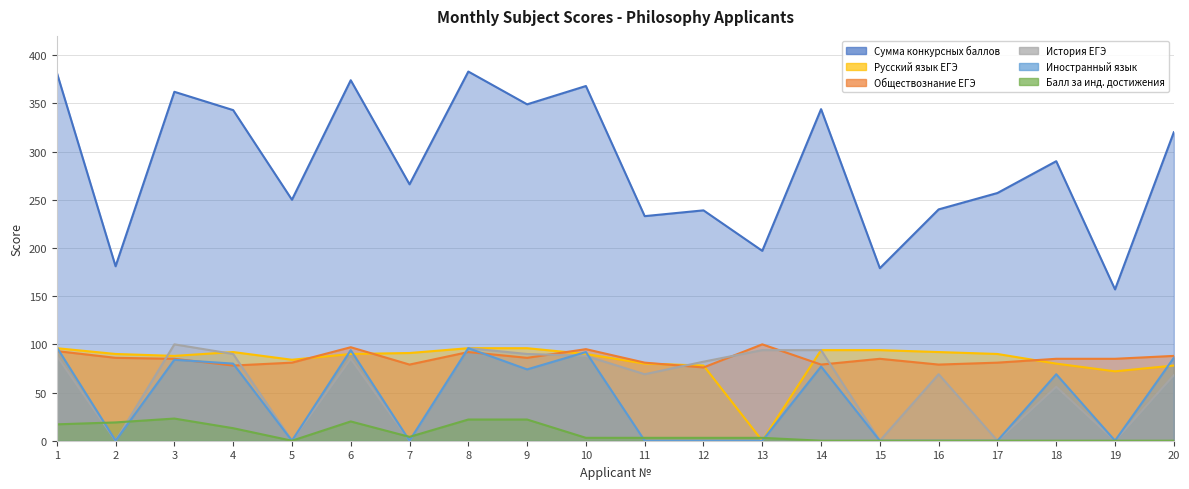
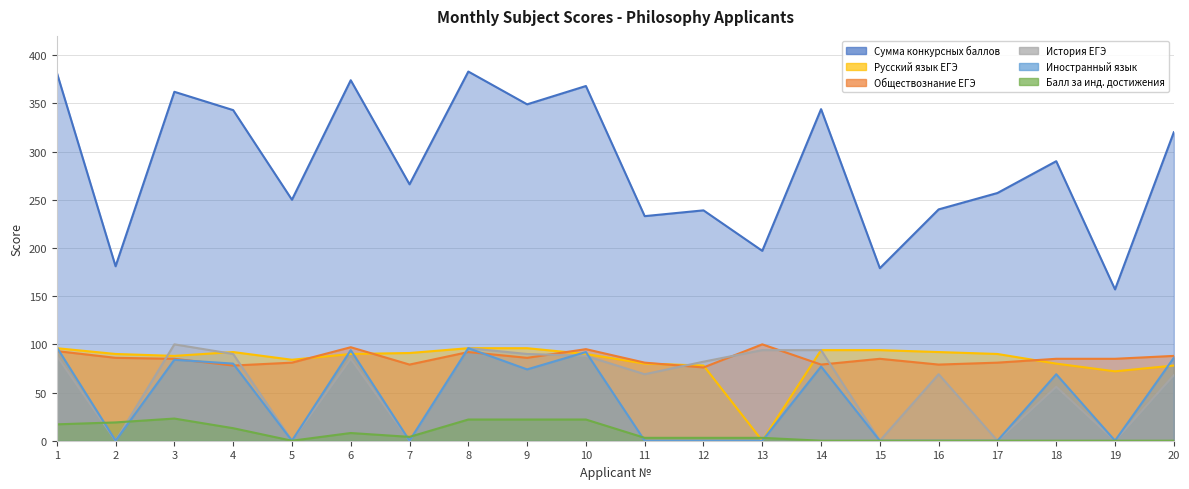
  {
    "Балл за инд. достижения": {
      "1": 20,
      "2": 20,
      "3": 20,
      "4": 10,
-     "6": 20,
+     "6": 10,
      "7": 0,
      "8": 20,
      "9": 20,
-     "10": 0,
+     "10": 20,
      "11": 0,
      "12": 0,
      "13": 0,
      "14": 0,
      "18": 0,
      "20": 0
    }
  }
